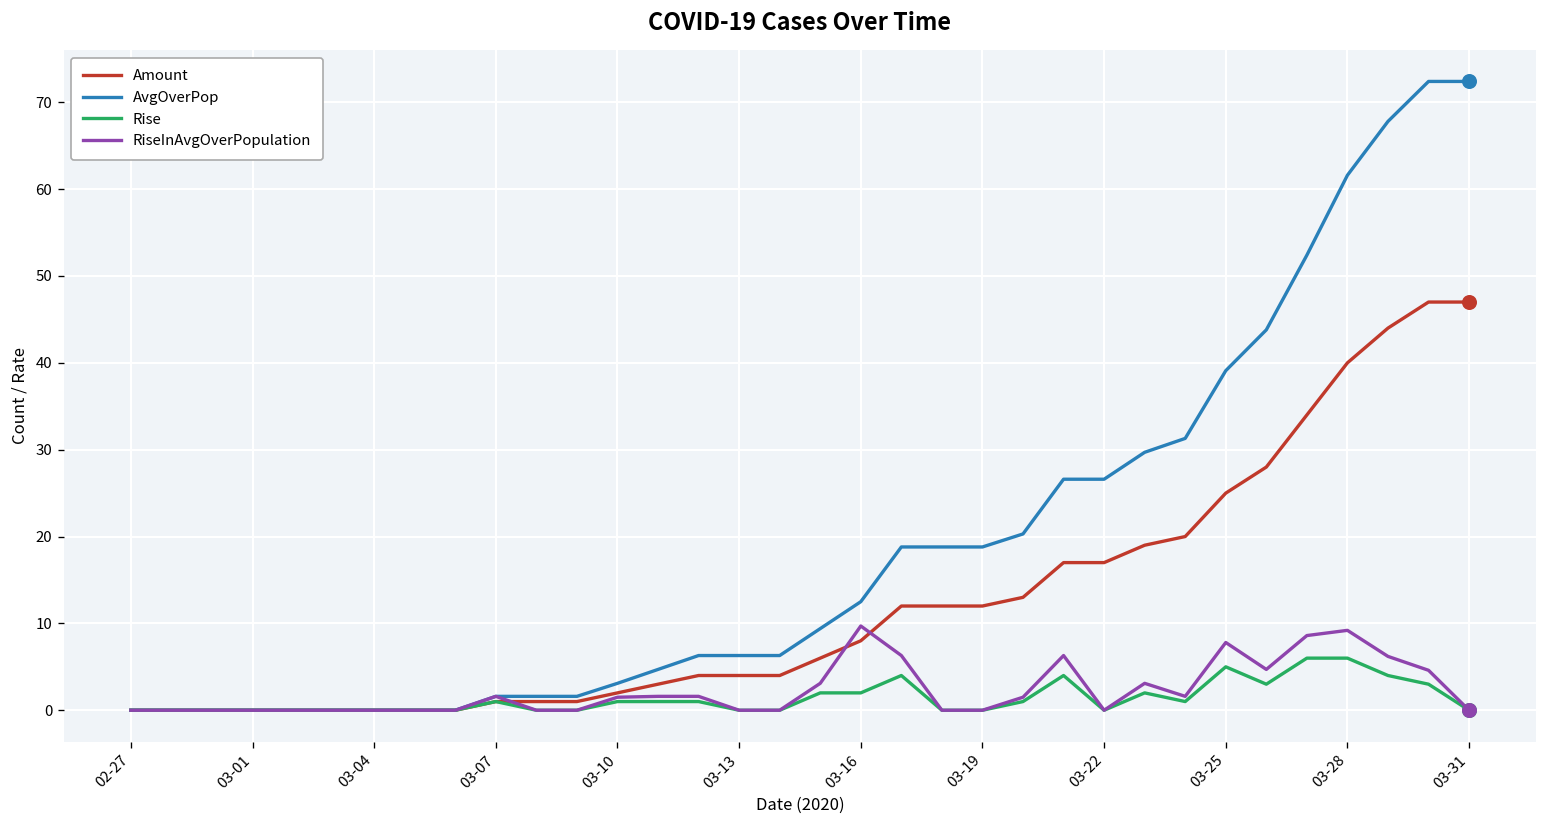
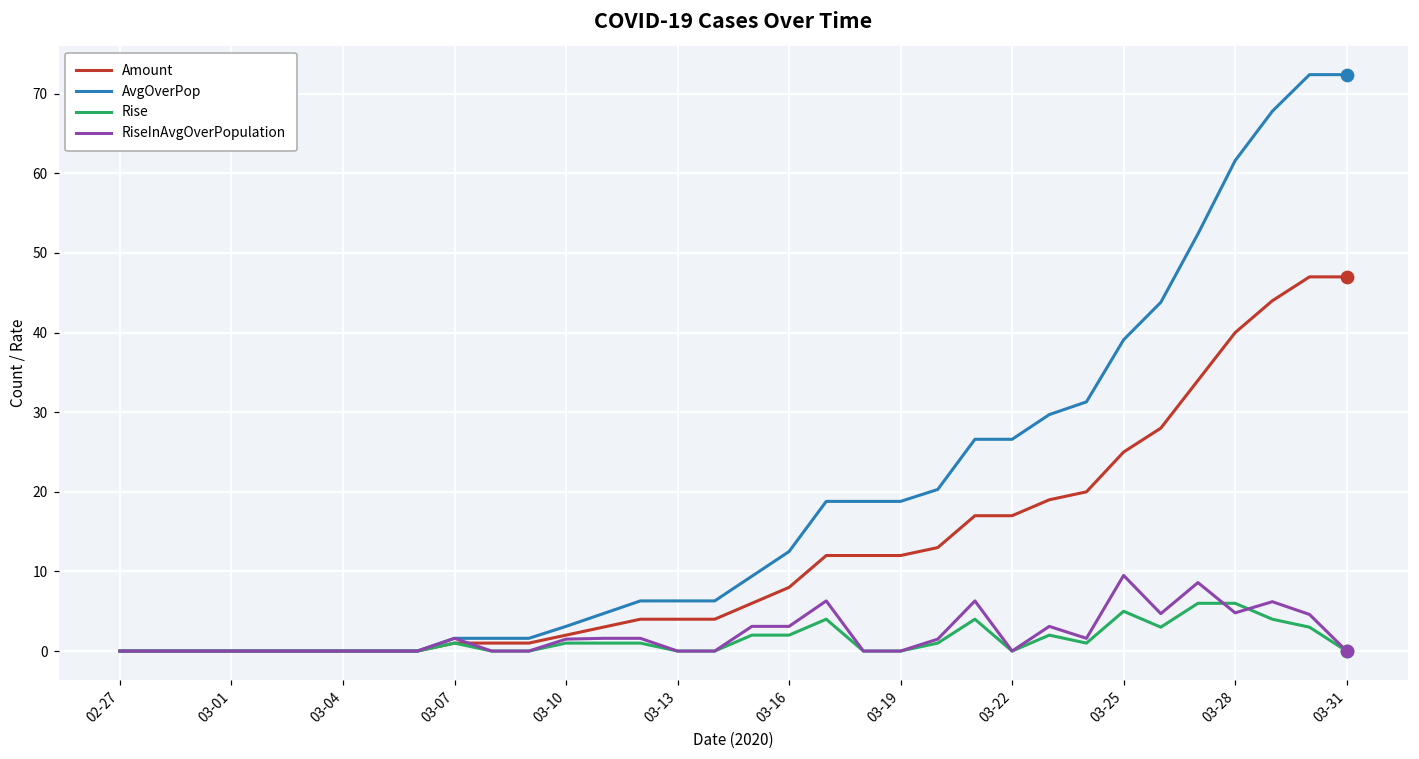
  {
    "RiseInAvgOverPopulation": {
      "03-10": 2,
-     "03-16": 10,
-     "03-25": 8,
-     "03-28": 9
+     "03-16": 3,
+     "03-25": 10,
+     "03-28": 5
    }
  }
